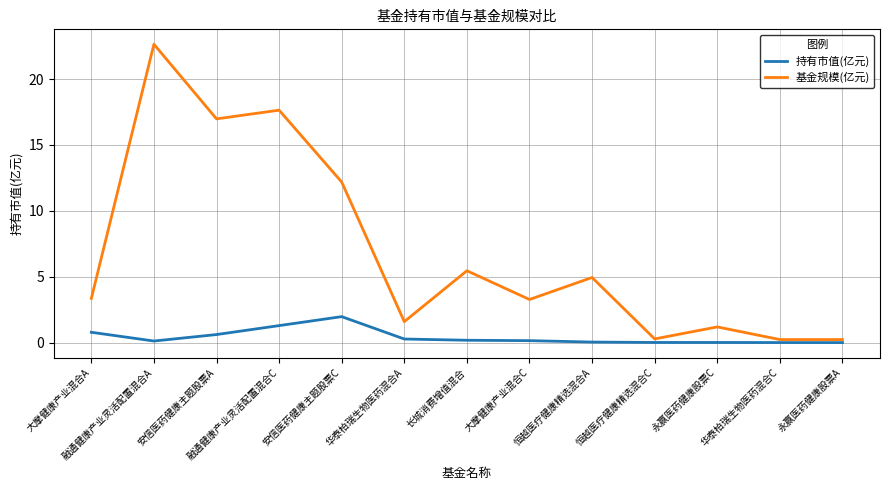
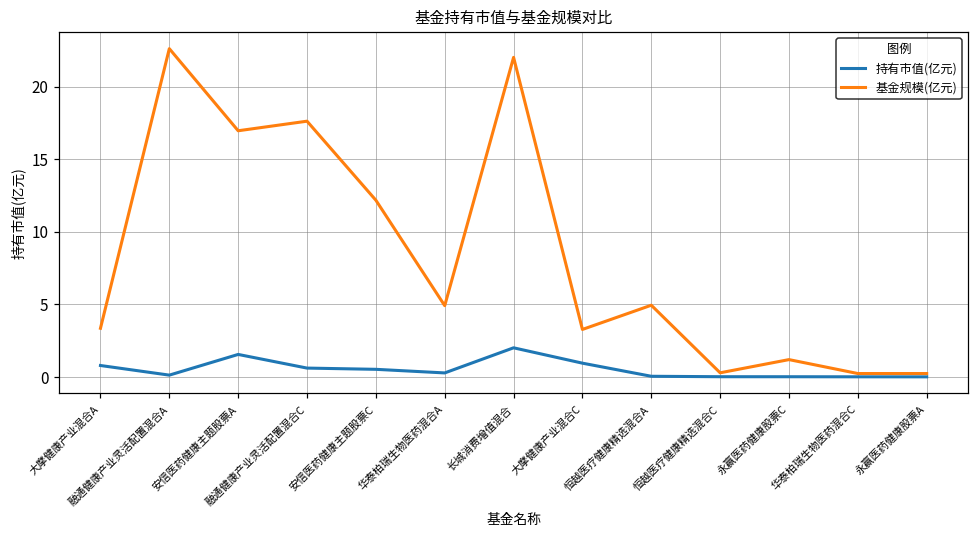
  {
    "持有市值(亿元)": {
      "大摩健康产业混合A": 0.8,
      "融通健康产业灵活配置混合A": 0.1,
-     "安信医药健康主题股票A": 0.6,
-     "融通健康产业灵活配置混合C": 1.3,
-     "安信医药健康主题股票C": 2.0,
+     "安信医药健康主题股票A": 1.6,
+     "融通健康产业灵活配置混合C": 0.6,
+     "安信医药健康主题股票C": 0.5,
      "华泰柏瑞生物医药混合A": 0.3,
-     "长城消费增值混合": 0.2,
-     "大摩健康产业混合C": 0.2,
+     "长城消费增值混合": 2.0,
+     "大摩健康产业混合C": 1.0,
      "恒越医疗健康精选混合A": 0.1,
      "恒越医疗健康精选混合C": 0.0,
      "永赢医药健康股票C": 0.0,
      "华泰柏瑞生物医药混合C": 0.0,
      "永赢医药健康股票A": 0.0
    },
    "基金规模(亿元)": {
      "大摩健康产业混合A": 3.4,
      "融通健康产业灵活配置混合A": 22.6,
      "安信医药健康主题股票A": 17.0,
      "融通健康产业灵活配置混合C": 17.6,
      "安信医药健康主题股票C": 12.2,
-     "华泰柏瑞生物医药混合A": 1.6,
-     "长城消费增值混合": 5.5,
+     "华泰柏瑞生物医药混合A": 4.9,
+     "长城消费增值混合": 22.0,
      "大摩健康产业混合C": 3.3,
      "恒越医疗健康精选混合A": 5.0,
      "恒越医疗健康精选混合C": 0.3,
      "永赢医药健康股票C": 1.2,
      "华泰柏瑞生物医药混合C": 0.2,
      "永赢医药健康股票A": 0.2
    }
  }
